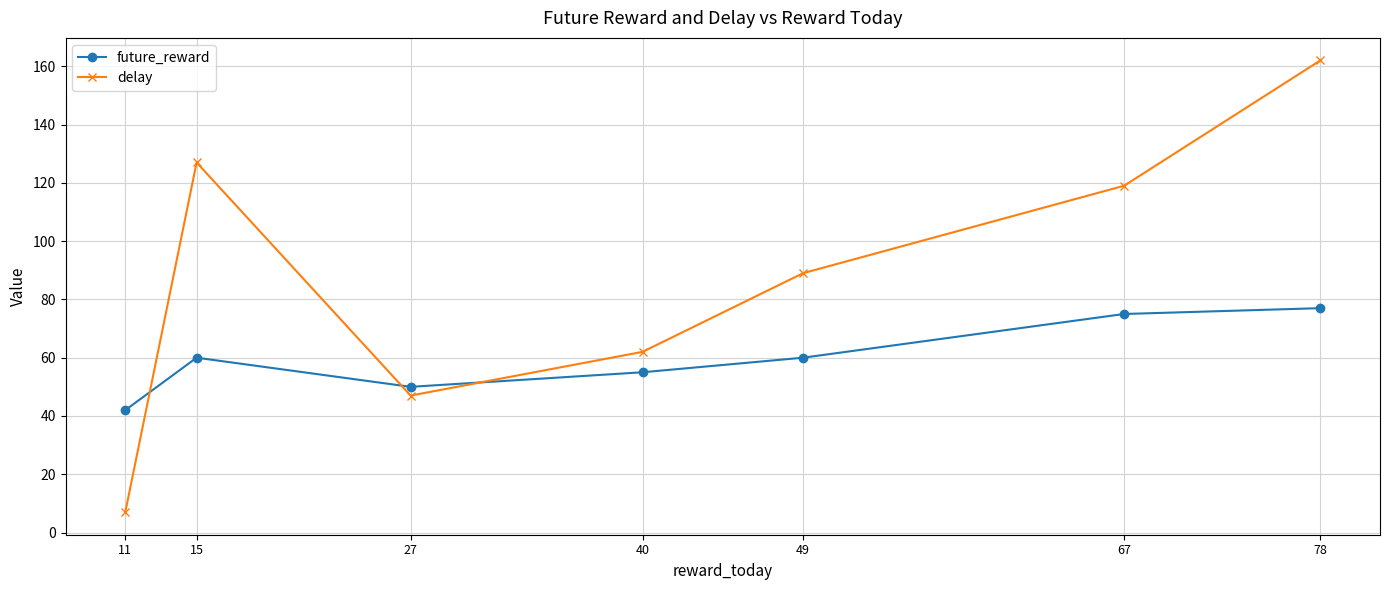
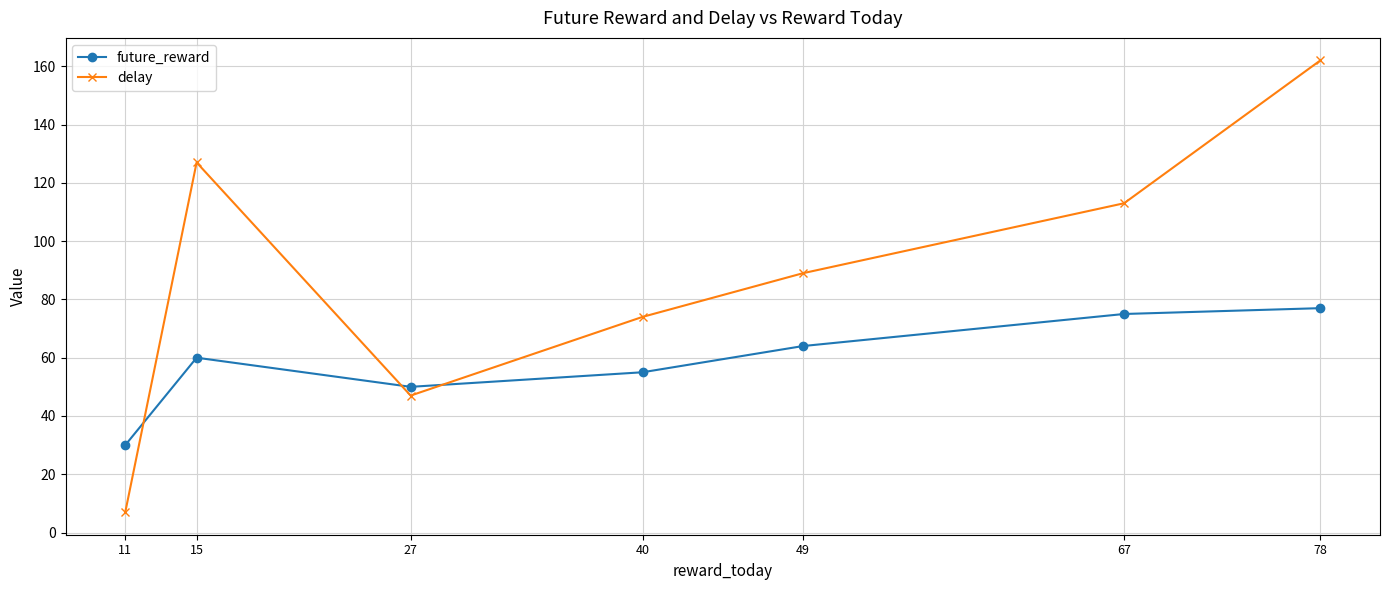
  {
    "future_reward": {
-     "11": 42,
+     "11": 30,
      "15": 60,
      "27": 50,
      "40": 55,
-     "49": 60,
+     "49": 64,
      "67": 75,
      "78": 77
    },
    "delay": {
      "11": 7,
      "15": 127,
      "27": 47,
-     "40": 62,
+     "40": 74,
      "49": 89,
-     "67": 119,
+     "67": 113,
      "78": 162
    }
  }
